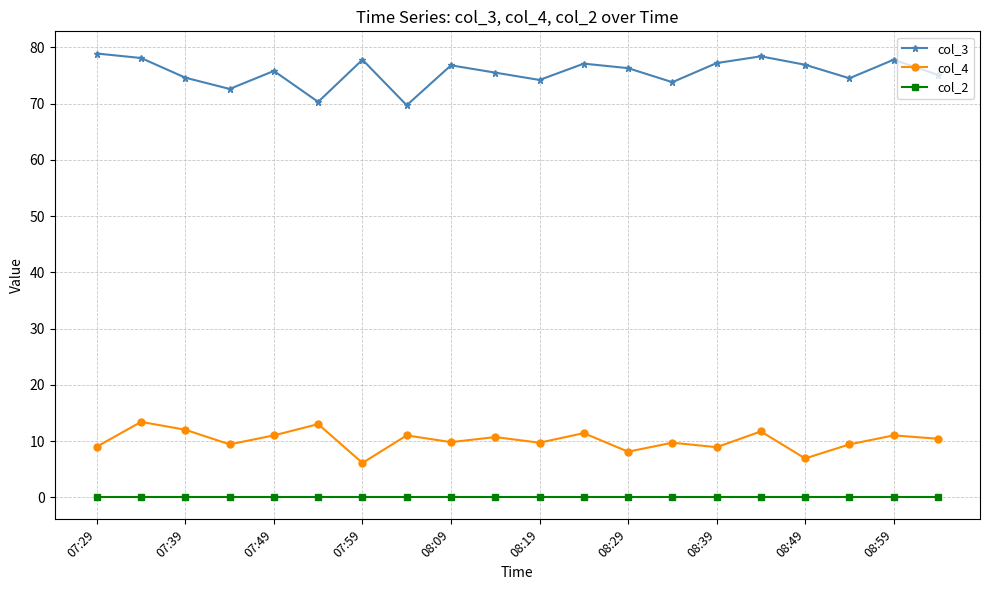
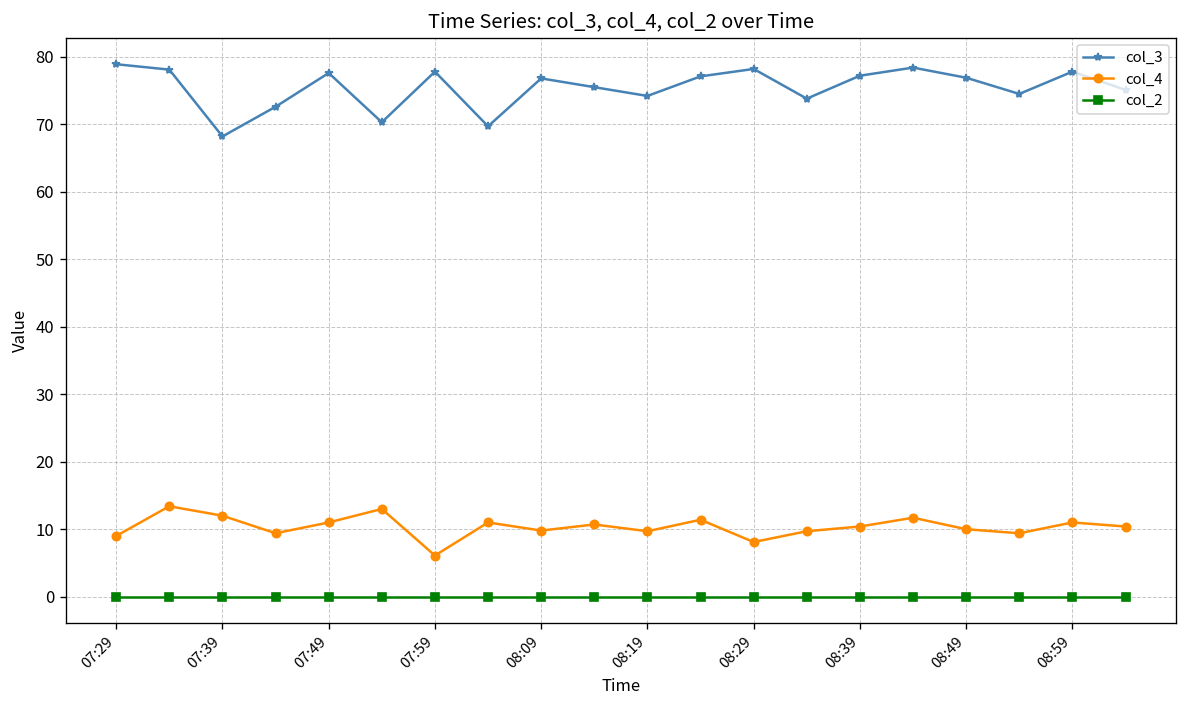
  {
    "col_3": {
      "07:29": 79,
-     "07:39": 75,
-     "07:49": 76,
+     "07:39": 68,
+     "07:49": 78,
      "07:59": 78,
      "08:09": 77,
      "08:19": 74,
-     "08:29": 76,
+     "08:29": 78,
      "08:39": 77,
      "08:49": 77,
      "08:59": 78
    },
    "col_4": {
      "07:29": 9,
      "07:39": 12,
      "07:49": 11,
      "07:59": 6,
      "08:09": 10,
      "08:19": 10,
      "08:29": 8,
-     "08:39": 9,
-     "08:49": 7,
+     "08:39": 10,
+     "08:49": 10,
      "08:59": 11
    },
    "col_2": {
      "07:29": 0,
      "07:39": 0,
      "07:49": 0,
      "07:59": 0,
      "08:09": 0,
      "08:19": 0,
      "08:29": 0,
      "08:39": 0,
      "08:49": 0,
      "08:59": 0
    }
  }
